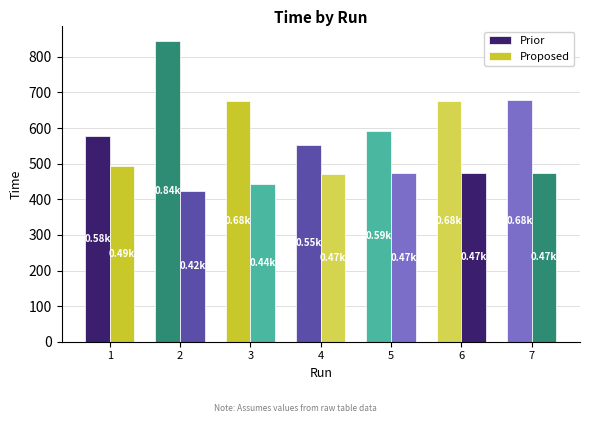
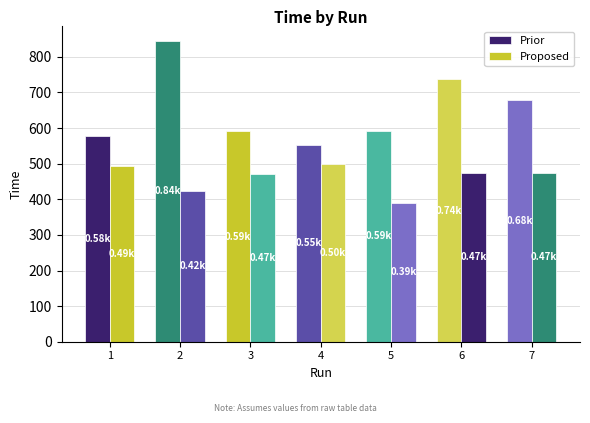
  {
    "Prior": {
      "1": "0.58k",
      "2": "0.84k",
-     "3": "0.68k",
+     "3": "0.59k",
      "4": "0.55k",
      "5": "0.59k",
-     "6": "0.68k",
+     "6": "0.74k",
      "7": "0.68k"
    },
    "Proposed": {
      "1": "0.49k",
      "2": "0.42k",
-     "3": "0.44k",
-     "4": "0.47k",
-     "5": "0.47k",
+     "3": "0.47k",
+     "4": "0.50k",
+     "5": "0.39k",
      "6": "0.47k",
      "7": "0.47k"
    }
  }
